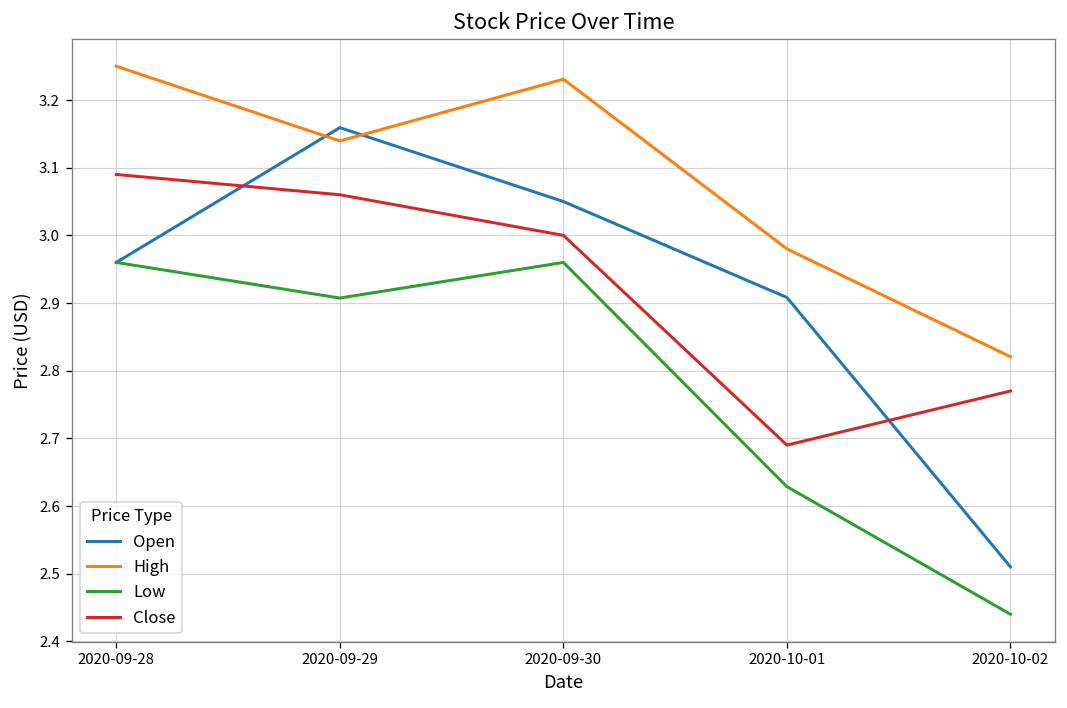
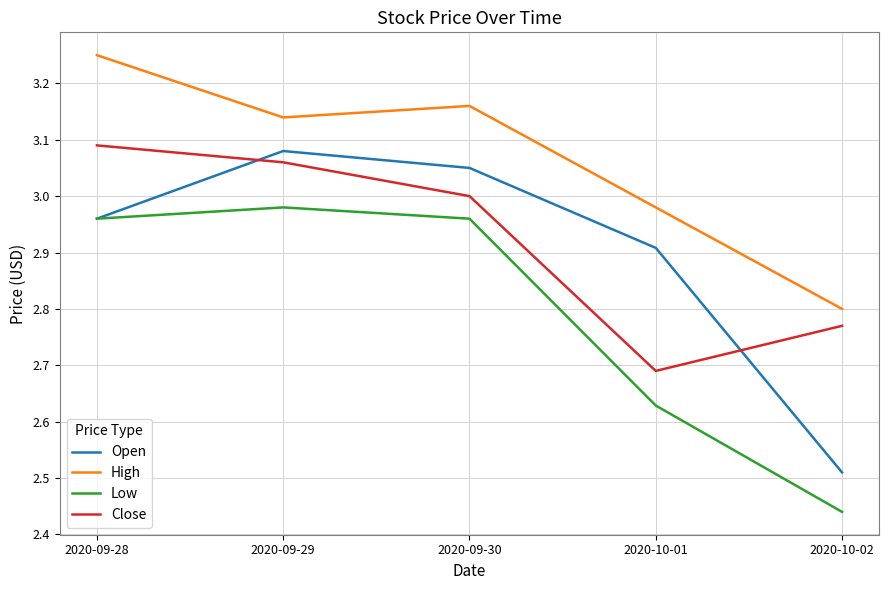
  {
    "Open": {
-     "2020-09-29": 3.16,
+     "2020-09-29": 3.08,
      "2020-09-30": 3.05,
      "2020-10-01": 2.91,
      "2020-10-02": 2.51
    },
    "High": {
      "2020-09-28": 3.25,
      "2020-09-29": 3.14,
-     "2020-09-30": 3.23,
+     "2020-09-30": 3.16,
      "2020-10-01": 2.98,
-     "2020-10-02": 2.82
+     "2020-10-02": 2.80
    },
    "Low": {
-     "2020-09-29": 2.91,
+     "2020-09-29": 2.98,
      "2020-09-30": 2.96,
      "2020-10-01": 2.63,
      "2020-10-02": 2.44
    },
    "Close": {
      "2020-09-28": 3.09,
      "2020-09-29": 3.06,
      "2020-09-30": 3.00,
      "2020-10-01": 2.69,
      "2020-10-02": 2.77
    }
  }
